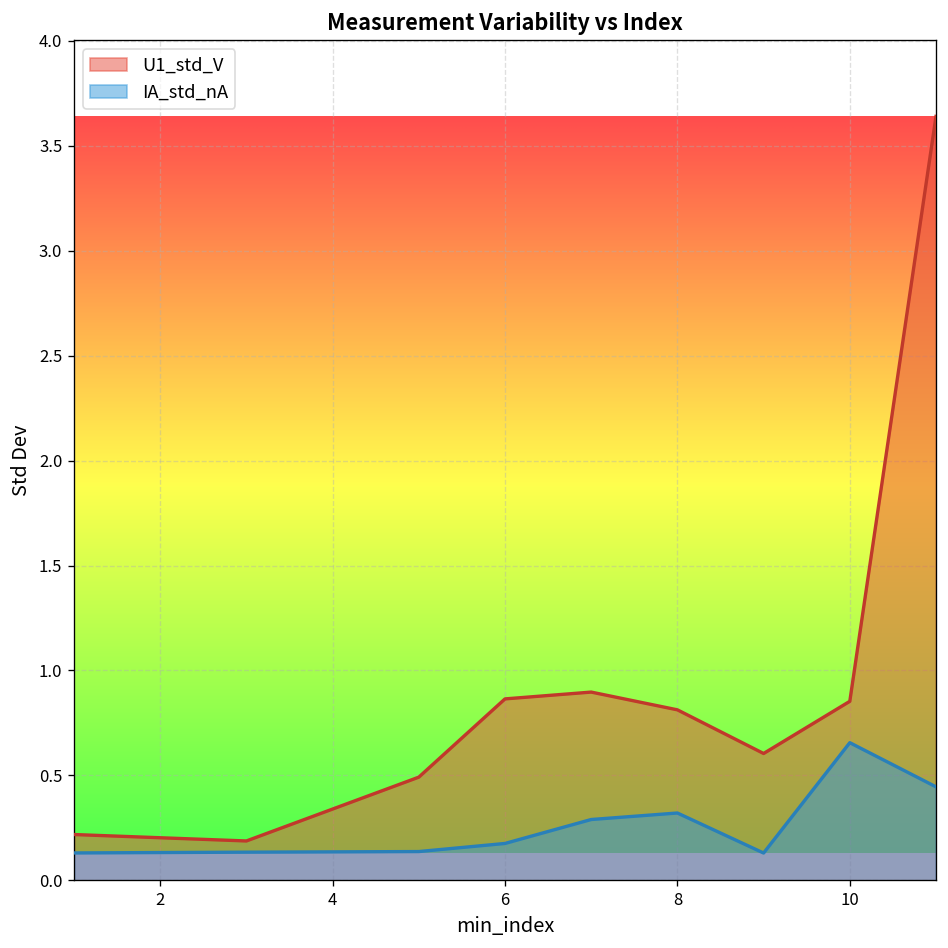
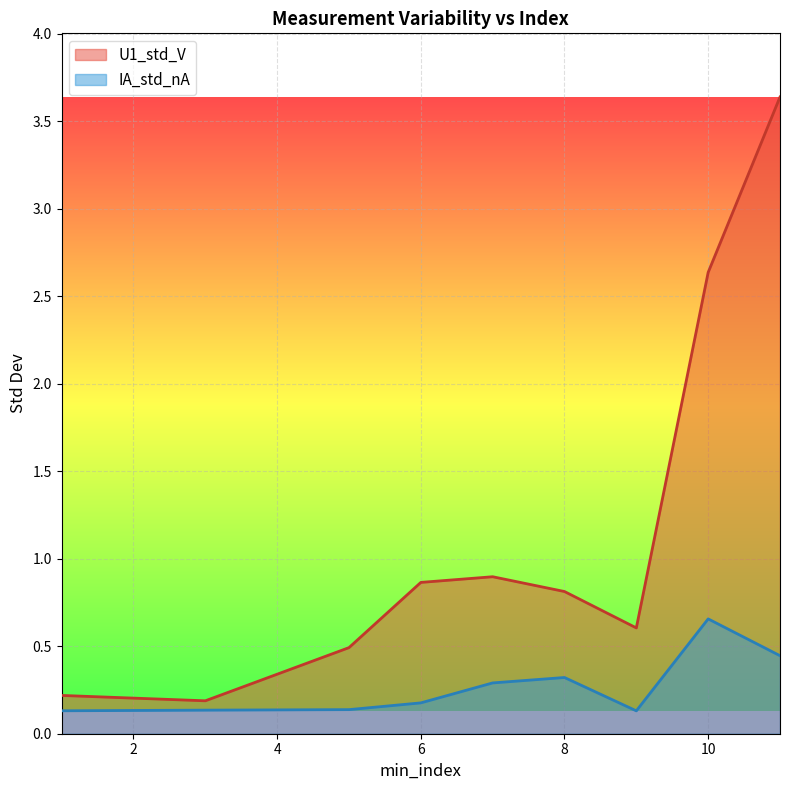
  {
    "U1_std_V": {
      "6": 0.86,
      "8": 0.81,
-     "10": 0.85
+     "10": 2.64
    },
    "IA_std_nA": {
      "6": 0.18,
      "8": 0.32,
      "10": 0.66
    }
  }
